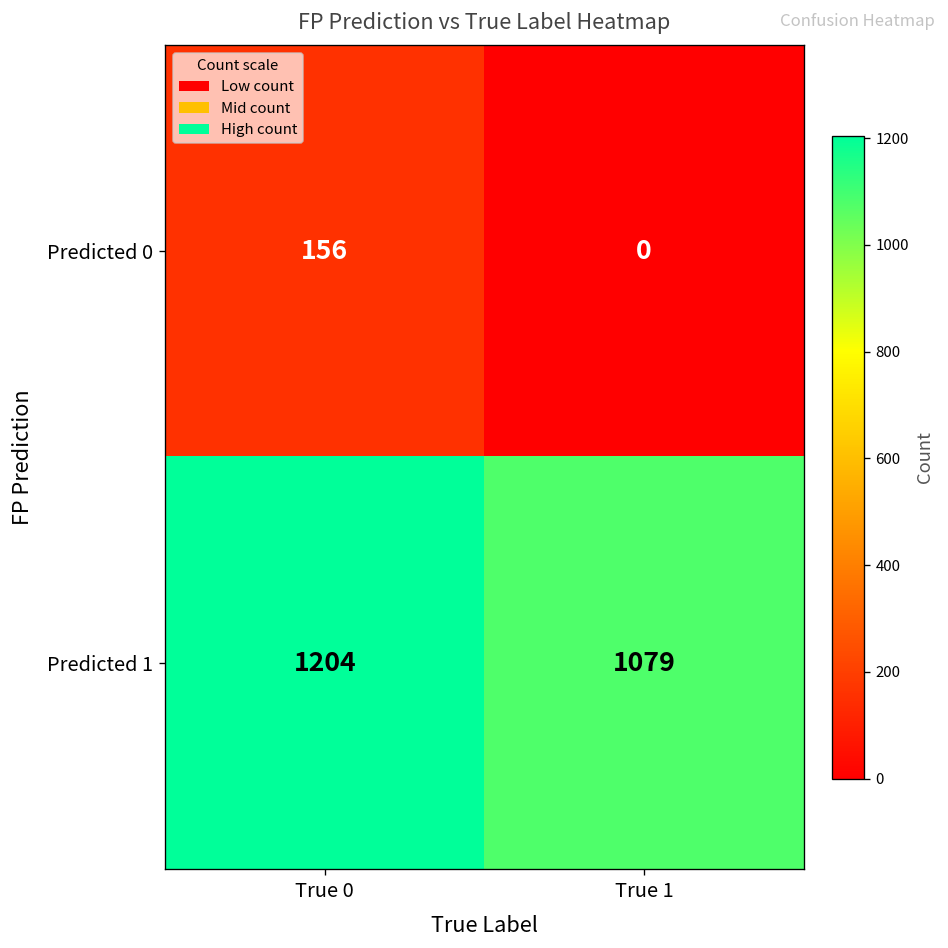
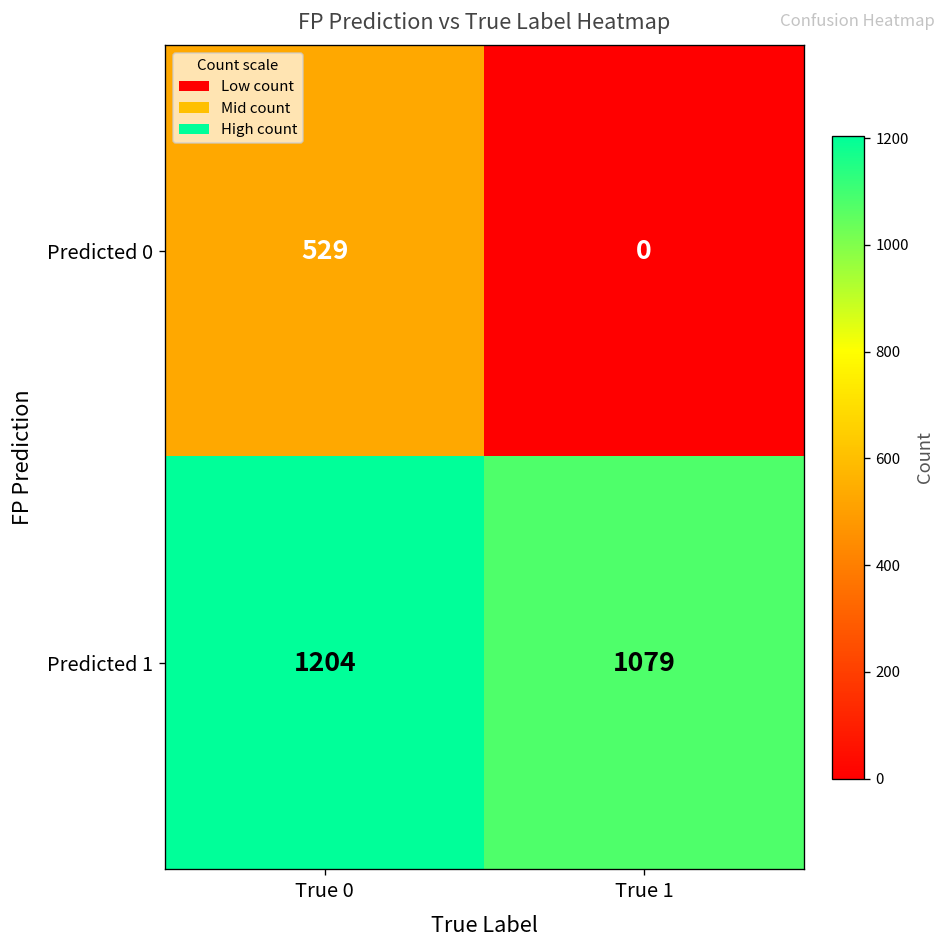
  {
    "Predicted 0": {
-     "True 0": 156,
+     "True 0": 529,
      "True 1": 0
    },
    "Predicted 1": {
      "True 0": 1204,
      "True 1": 1079
    }
  }
